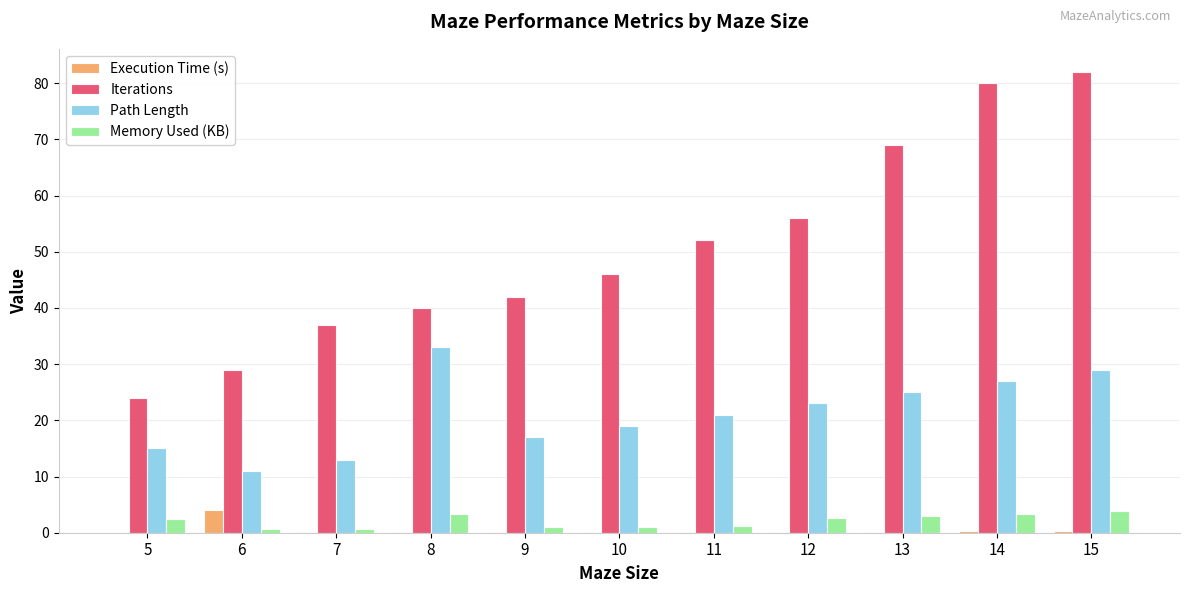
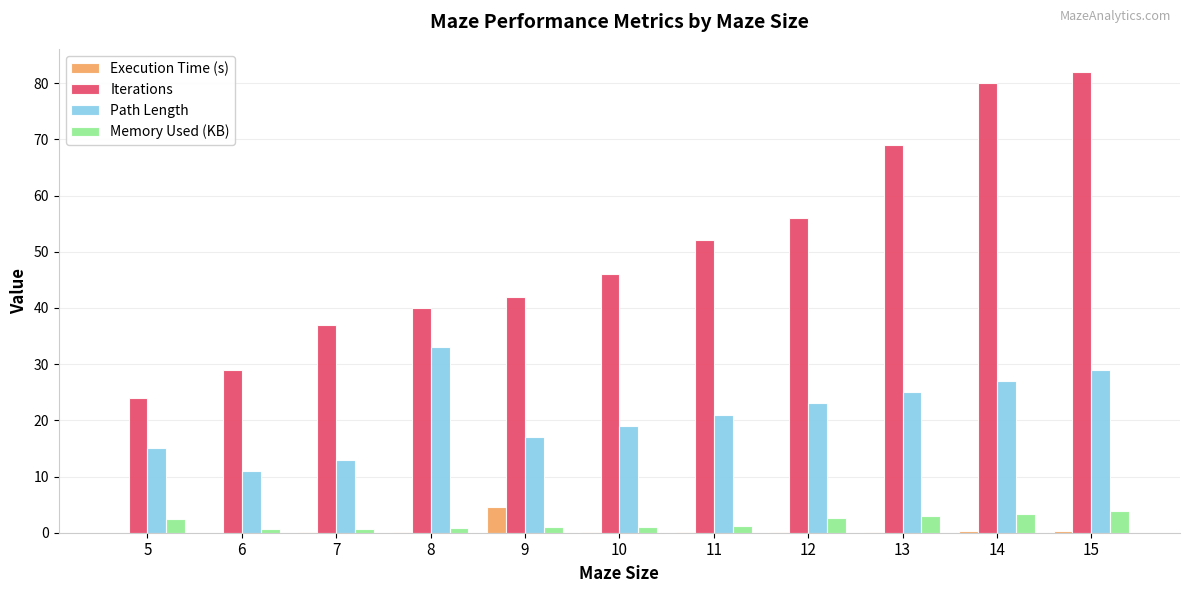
  {
    "Execution Time (s)": {
-     "6": 4,
-     "9": 0
+     "6": 0,
+     "9": 5
    },
    "Iterations": {
      "5": 24,
      "6": 29,
      "7": 37,
      "8": 40,
      "9": 42,
      "10": 46,
      "11": 52,
      "12": 56,
      "13": 69,
      "14": 80,
      "15": 82
    },
    "Path Length": {
      "5": 15,
      "6": 11,
      "7": 13,
      "8": 33,
      "9": 17,
      "10": 19,
      "11": 21,
      "12": 23,
      "13": 25,
      "14": 27,
      "15": 29
    },
    "Memory Used (KB)": {
      "5": 2,
      "6": 1,
      "7": 1,
-     "8": 3,
+     "8": 1,
      "9": 1,
      "10": 1,
      "11": 1,
      "12": 3,
      "13": 3,
      "14": 3,
      "15": 4
    }
  }
